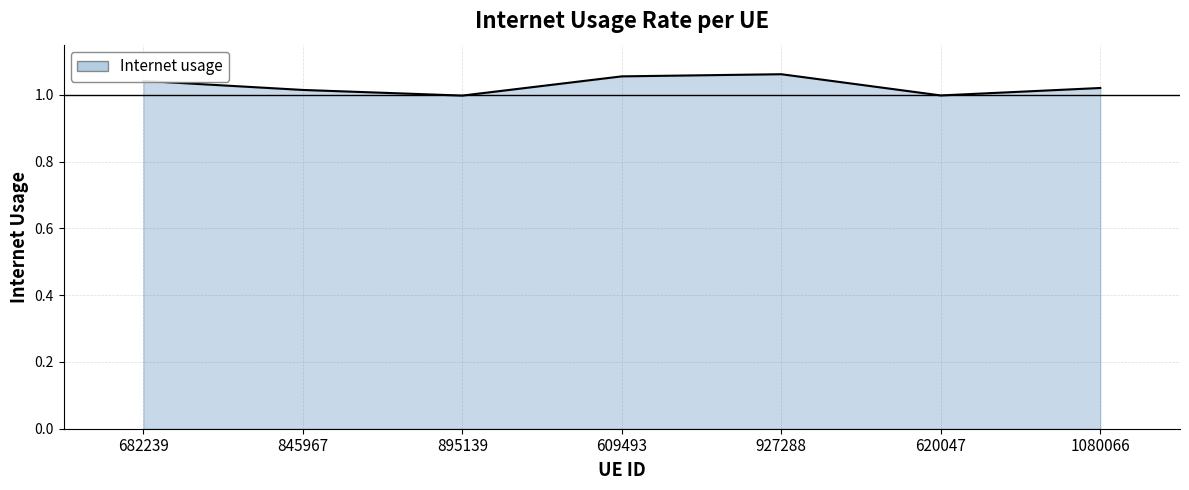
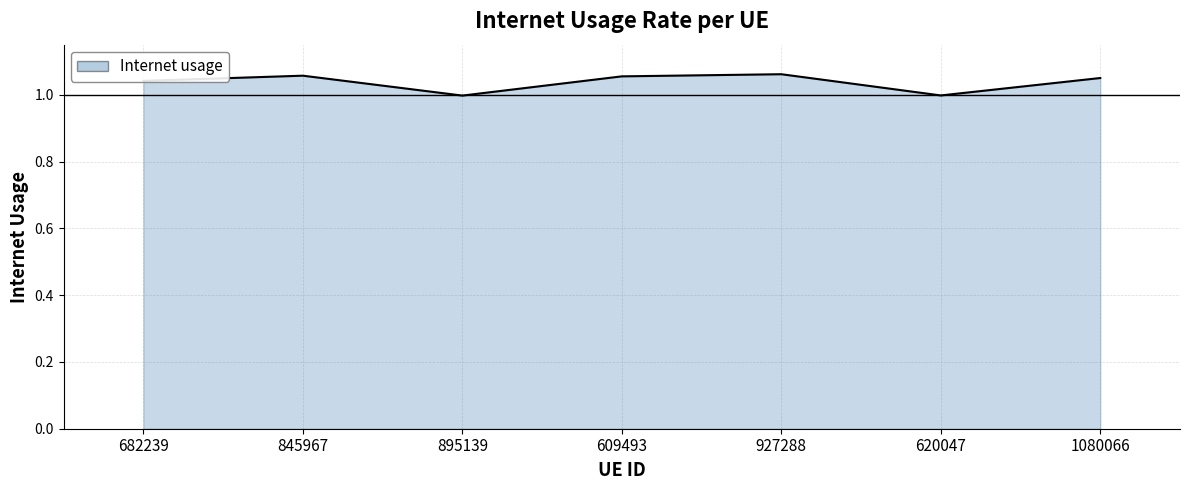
  {
-   "845967": 1.01,
+   "845967": 1.06,
    "895139": 1.00,
    "609493": 1.06,
    "927288": 1.06,
    "620047": 1.00,
-   "1080066": 1.02
+   "1080066": 1.05
  }
